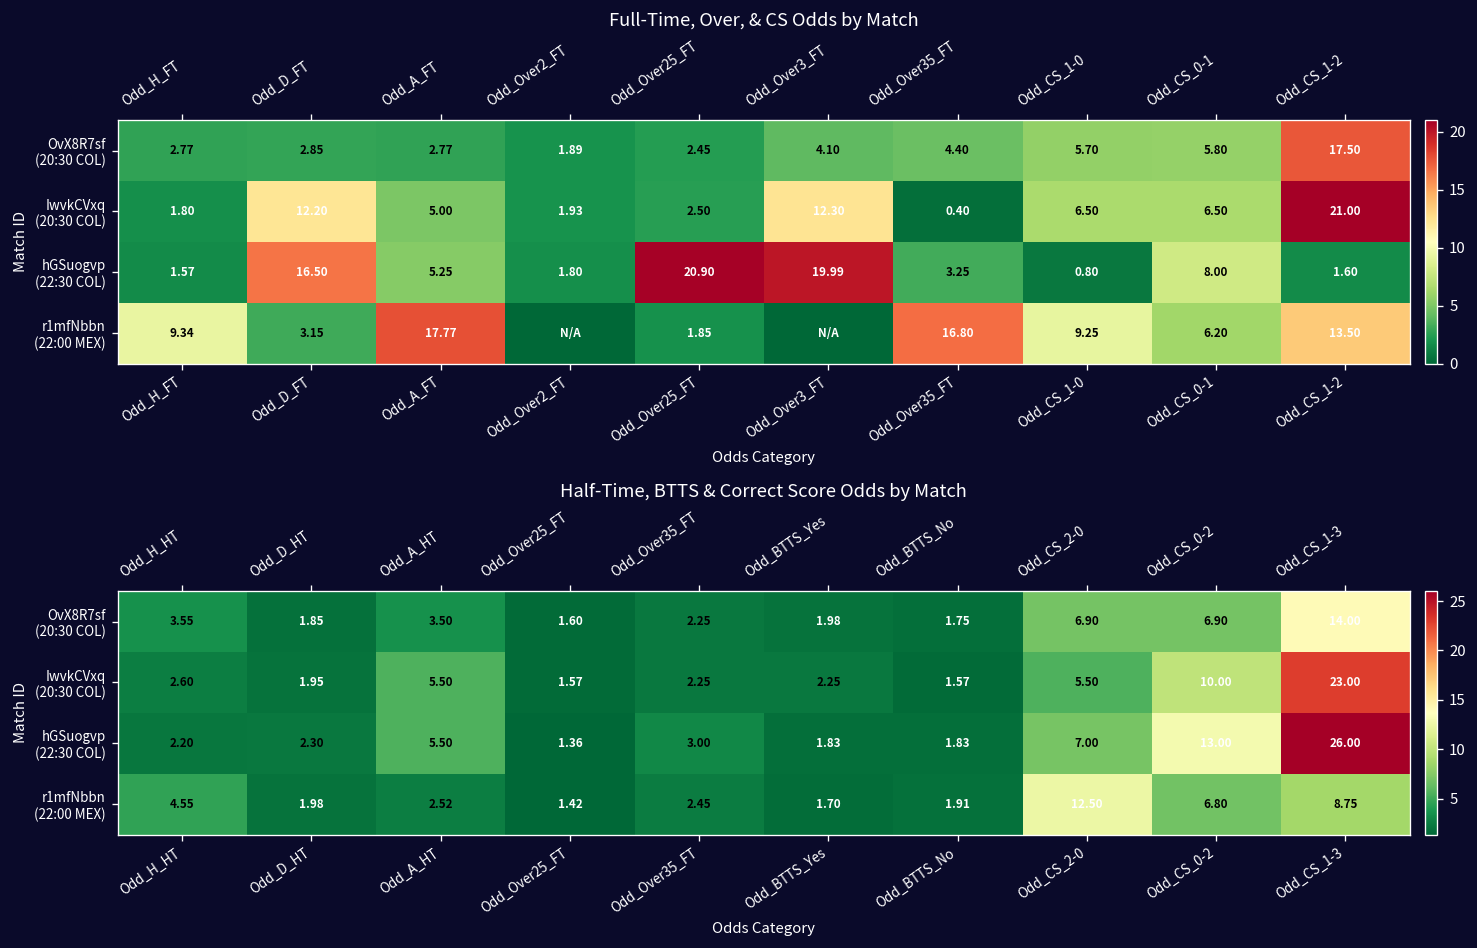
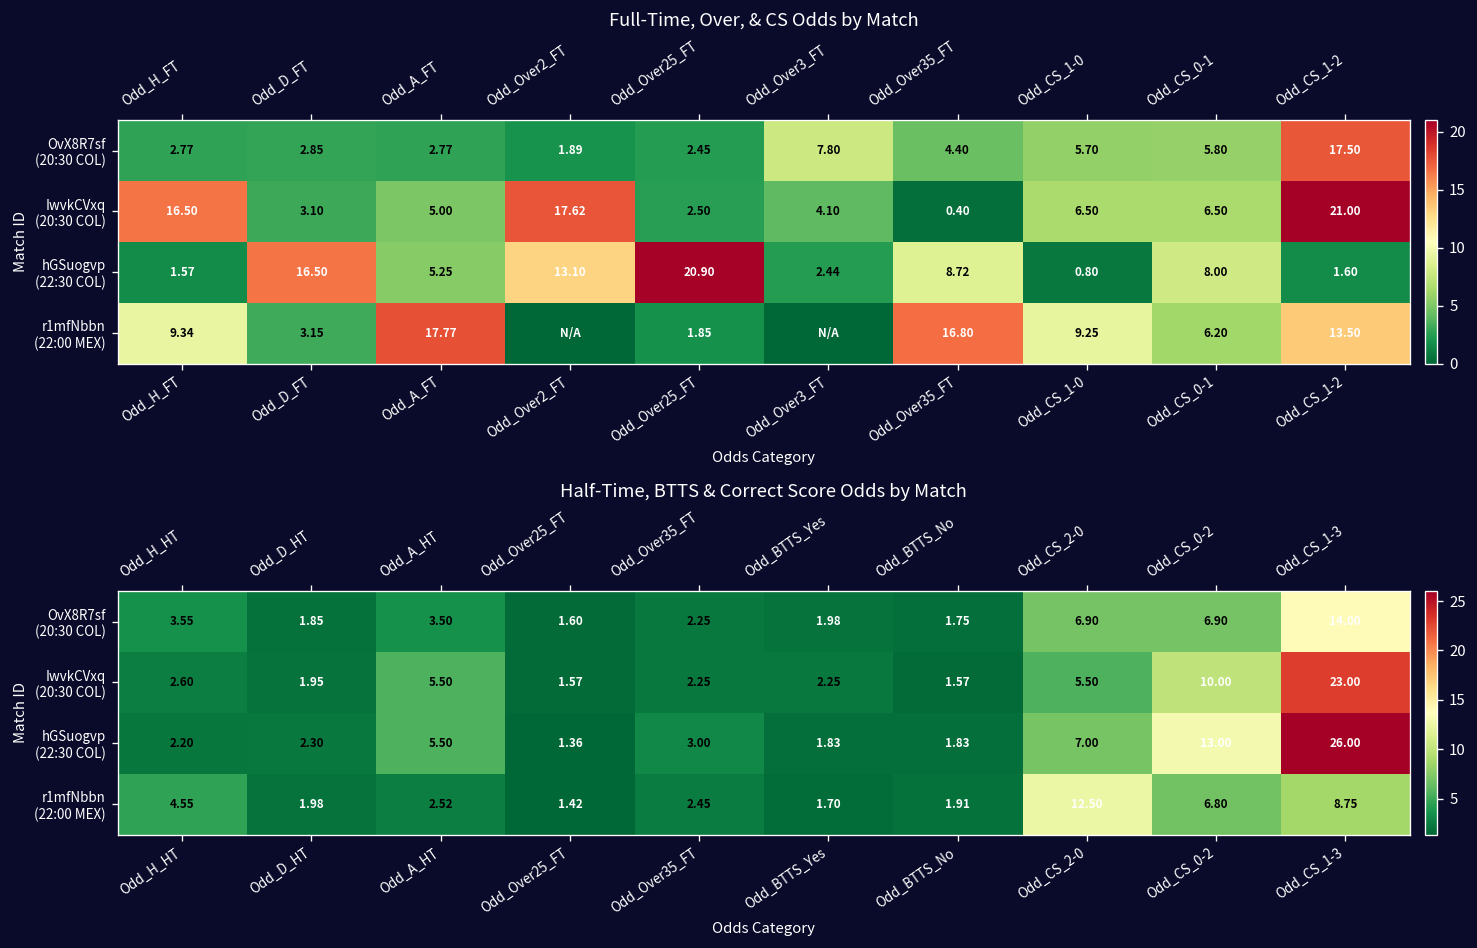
  {
    "Full-Time, Over, & CS Odds by Match": {
      "OvX8R7sf (20:30 COL)": {
        "Odd_H_FT": 2.77,
        "Odd_D_FT": 2.85,
        "Odd_A_FT": 2.77,
        "Odd_Over2_FT": 1.89,
        "Odd_Over25_FT": 2.45,
-       "Odd_Over3_FT": 4.10,
+       "Odd_Over3_FT": 7.80,
        "Odd_Over35_FT": 4.40,
        "Odd_CS_1-0": 5.70,
        "Odd_CS_0-1": 5.80,
        "Odd_CS_1-2": 17.50
      },
      "IwvkCVxq (20:30 COL)": {
-       "Odd_H_FT": 1.80,
-       "Odd_D_FT": 12.20,
+       "Odd_H_FT": 16.50,
+       "Odd_D_FT": 3.10,
        "Odd_A_FT": 5.00,
-       "Odd_Over2_FT": 1.93,
+       "Odd_Over2_FT": 17.62,
        "Odd_Over25_FT": 2.50,
-       "Odd_Over3_FT": 12.30,
+       "Odd_Over3_FT": 4.10,
        "Odd_Over35_FT": 0.40,
        "Odd_CS_1-0": 6.50,
        "Odd_CS_0-1": 6.50,
        "Odd_CS_1-2": 21.00
      },
      "hGSuogvp (22:30 COL)": {
        "Odd_H_FT": 1.57,
        "Odd_D_FT": 16.50,
        "Odd_A_FT": 5.25,
-       "Odd_Over2_FT": 1.80,
+       "Odd_Over2_FT": 13.10,
        "Odd_Over25_FT": 20.90,
-       "Odd_Over3_FT": 19.99,
-       "Odd_Over35_FT": 3.25,
+       "Odd_Over3_FT": 2.44,
+       "Odd_Over35_FT": 8.72,
        "Odd_CS_1-0": 0.80,
        "Odd_CS_0-1": 8.00,
        "Odd_CS_1-2": 1.60
      },
      "r1mfNbbn (22:00 MEX)": {
        "Odd_H_FT": 9.34,
        "Odd_D_FT": 3.15,
        "Odd_A_FT": 17.77,
        "Odd_Over25_FT": 1.85,
        "Odd_Over35_FT": 16.80,
        "Odd_CS_1-0": 9.25,
        "Odd_CS_0-1": 6.20,
        "Odd_CS_1-2": 13.50
      }
    },
    "Half-Time, BTTS & Correct Score Odds by Match": {
      "OvX8R7sf (20:30 COL)": {
        "Odd_H_HT": 3.55,
        "Odd_D_HT": 1.85,
        "Odd_A_HT": 3.50,
        "Odd_Over25_FT": 1.60,
        "Odd_Over35_FT": 2.25,
        "Odd_BTTS_Yes": 1.98,
        "Odd_BTTS_No": 1.75,
        "Odd_CS_2-0": 6.90,
        "Odd_CS_0-2": 6.90,
        "Odd_CS_1-3": 14.00
      },
      "IwvkCVxq (20:30 COL)": {
        "Odd_H_HT": 2.60,
        "Odd_D_HT": 1.95,
        "Odd_A_HT": 5.50,
        "Odd_Over25_FT": 1.57,
        "Odd_Over35_FT": 2.25,
        "Odd_BTTS_Yes": 2.25,
        "Odd_BTTS_No": 1.57,
        "Odd_CS_2-0": 5.50,
        "Odd_CS_0-2": 10.00,
        "Odd_CS_1-3": 23.00
      },
      "hGSuogvp (22:30 COL)": {
        "Odd_H_HT": 2.20,
        "Odd_D_HT": 2.30,
        "Odd_A_HT": 5.50,
        "Odd_Over25_FT": 1.36,
        "Odd_Over35_FT": 3.00,
        "Odd_BTTS_Yes": 1.83,
        "Odd_BTTS_No": 1.83,
        "Odd_CS_2-0": 7.00,
        "Odd_CS_0-2": 13.00,
        "Odd_CS_1-3": 26.00
      },
      "r1mfNbbn (22:00 MEX)": {
        "Odd_H_HT": 4.55,
        "Odd_D_HT": 1.98,
        "Odd_A_HT": 2.52,
        "Odd_Over25_FT": 1.42,
        "Odd_Over35_FT": 2.45,
        "Odd_BTTS_Yes": 1.70,
        "Odd_BTTS_No": 1.91,
        "Odd_CS_2-0": 12.50,
        "Odd_CS_0-2": 6.80,
        "Odd_CS_1-3": 8.75
      }
    }
  }
